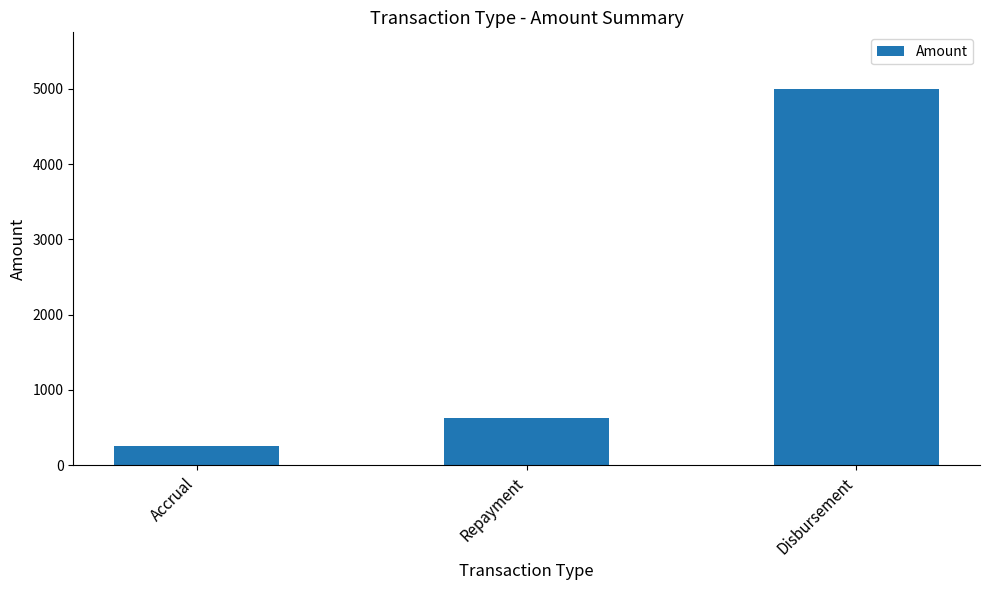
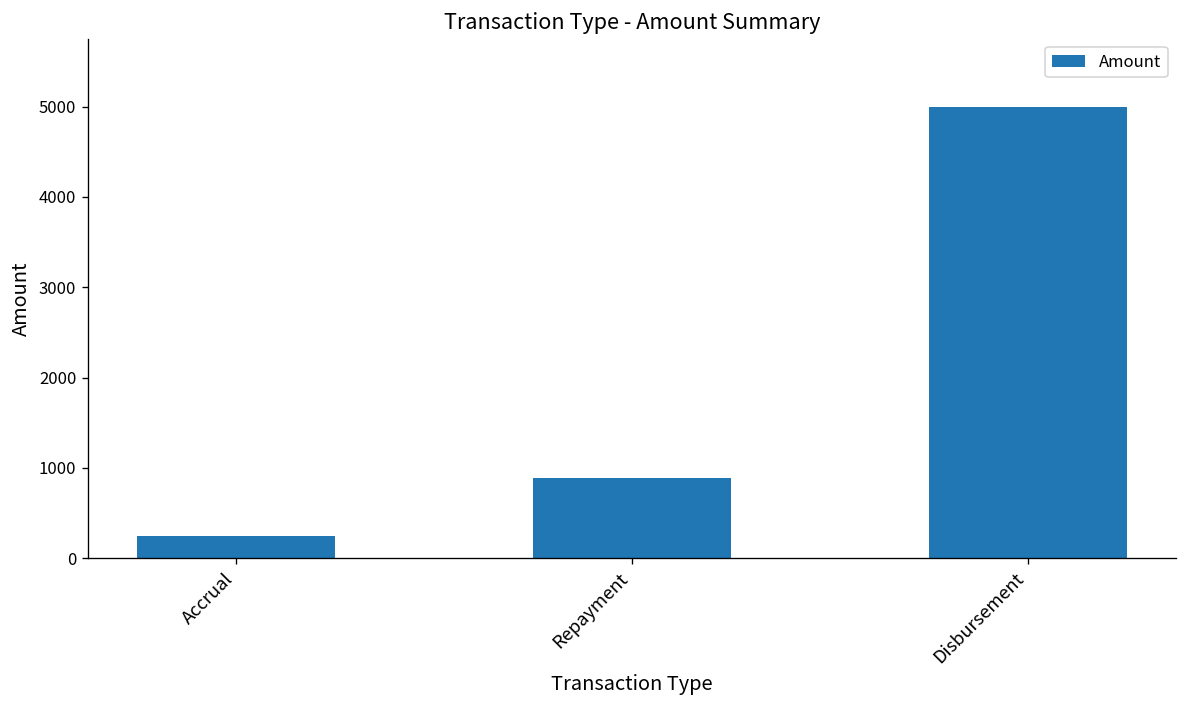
  {
    "Accrual": 300,
-   "Repayment": 600,
+   "Repayment": 900,
    "Disbursement": 5000
  }
